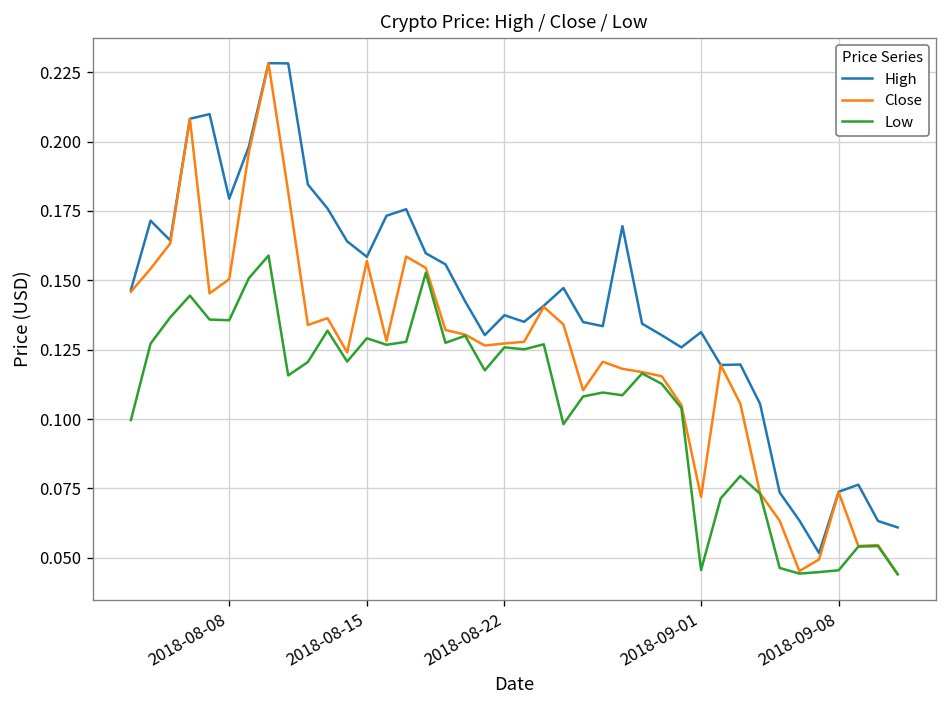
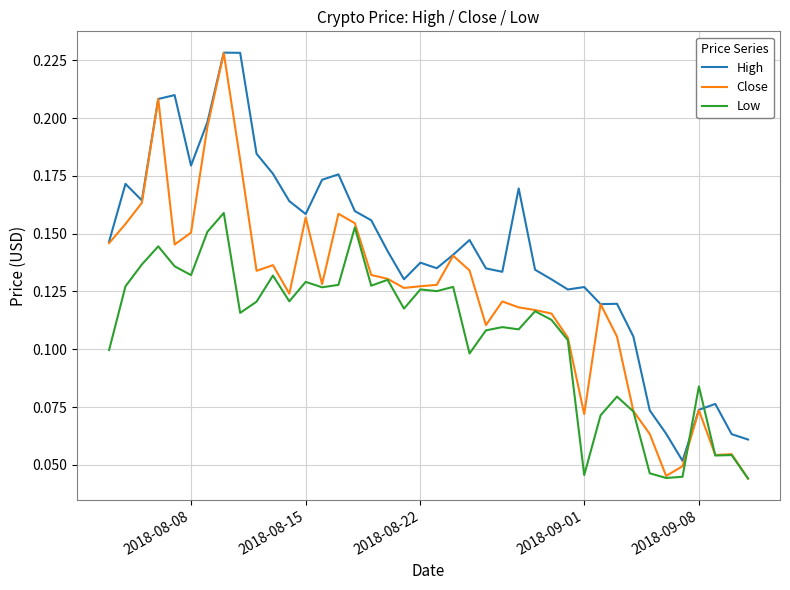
  {
    "High": {
      "2018-08-08": 0.179,
      "2018-08-15": 0.158,
      "2018-08-22": 0.137,
-     "2018-09-01": 0.131
+     "2018-09-01": 0.127
    },
    "Close": {
      "2018-08-08": 0.150,
      "2018-08-15": 0.157,
      "2018-08-22": 0.127,
      "2018-09-01": 0.072
    },
    "Low": {
-     "2018-08-08": 0.136,
+     "2018-08-08": 0.132,
      "2018-08-15": 0.129,
      "2018-08-22": 0.126,
      "2018-09-01": 0.046,
-     "2018-09-08": 0.046
+     "2018-09-08": 0.084
    }
  }
